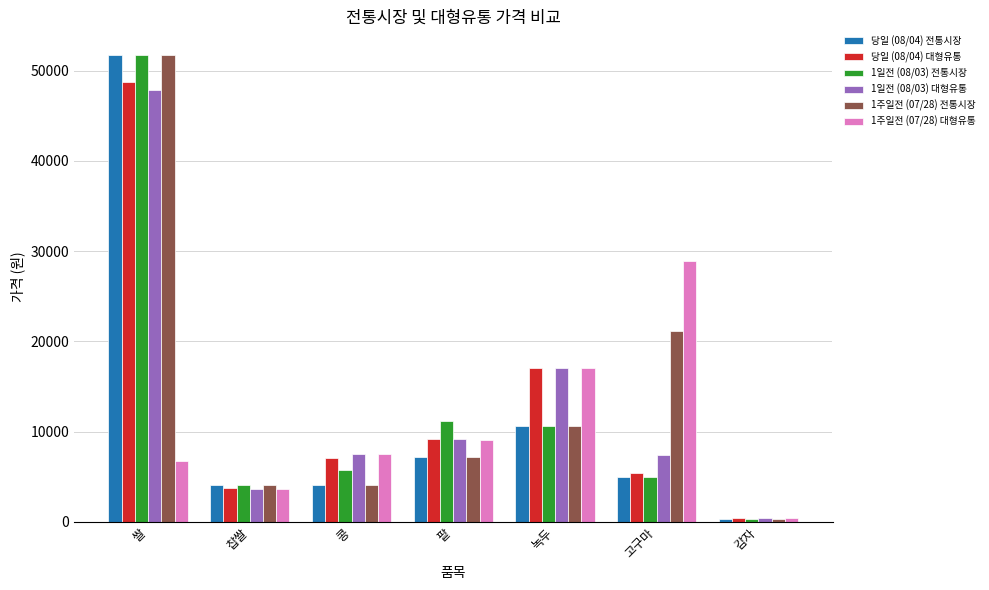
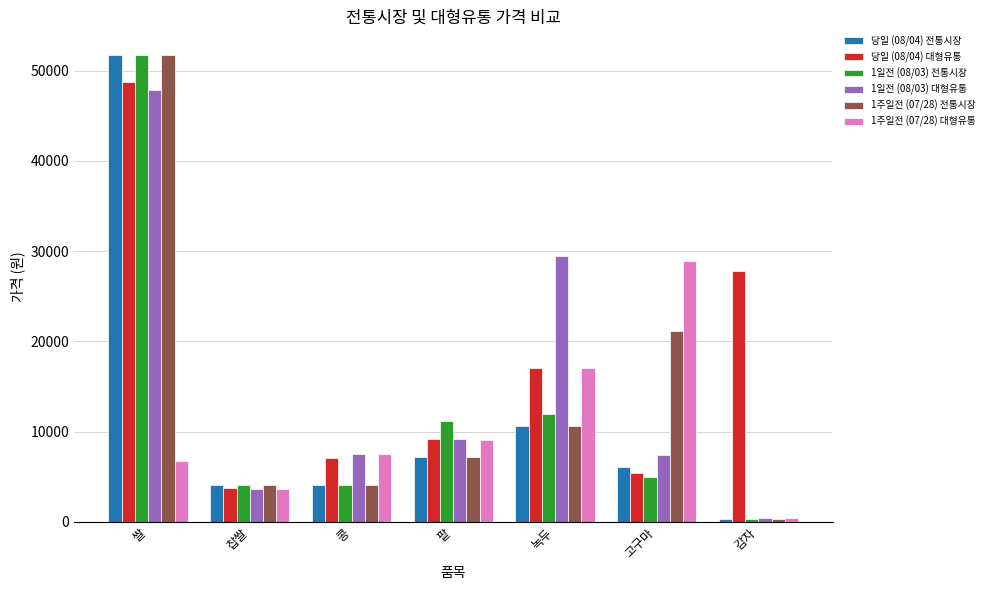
  {
    "당일 (08/04) 전통시장": {
      "쌀": 52000,
      "찹쌀": 4000,
      "콩": 4000,
      "팥": 7000,
      "녹두": 11000,
-     "고구마": 5000,
+     "고구마": 6000,
      "감자": 0
    },
    "당일 (08/04) 대형유통": {
      "쌀": 49000,
      "찹쌀": 4000,
      "콩": 7000,
      "팥": 9000,
      "녹두": 17000,
      "고구마": 5000,
-     "감자": 0
+     "감자": 28000
    },
    "1일전 (08/03) 전통시장": {
      "쌀": 52000,
      "찹쌀": 4000,
-     "콩": 6000,
+     "콩": 4000,
      "팥": 11000,
-     "녹두": 11000,
+     "녹두": 12000,
      "고구마": 5000,
      "감자": 0
    },
    "1일전 (08/03) 대형유통": {
      "쌀": 48000,
      "찹쌀": 4000,
      "콩": 8000,
      "팥": 9000,
-     "녹두": 17000,
+     "녹두": 29000,
      "고구마": 7000,
      "감자": 0
    },
    "1주일전 (07/28) 전통시장": {
      "쌀": 52000,
      "찹쌀": 4000,
      "콩": 4000,
      "팥": 7000,
      "녹두": 11000,
      "고구마": 21000,
      "감자": 0
    },
    "1주일전 (07/28) 대형유통": {
      "쌀": 7000,
      "찹쌀": 4000,
      "콩": 8000,
      "팥": 9000,
      "녹두": 17000,
      "고구마": 29000,
      "감자": 0
    }
  }
